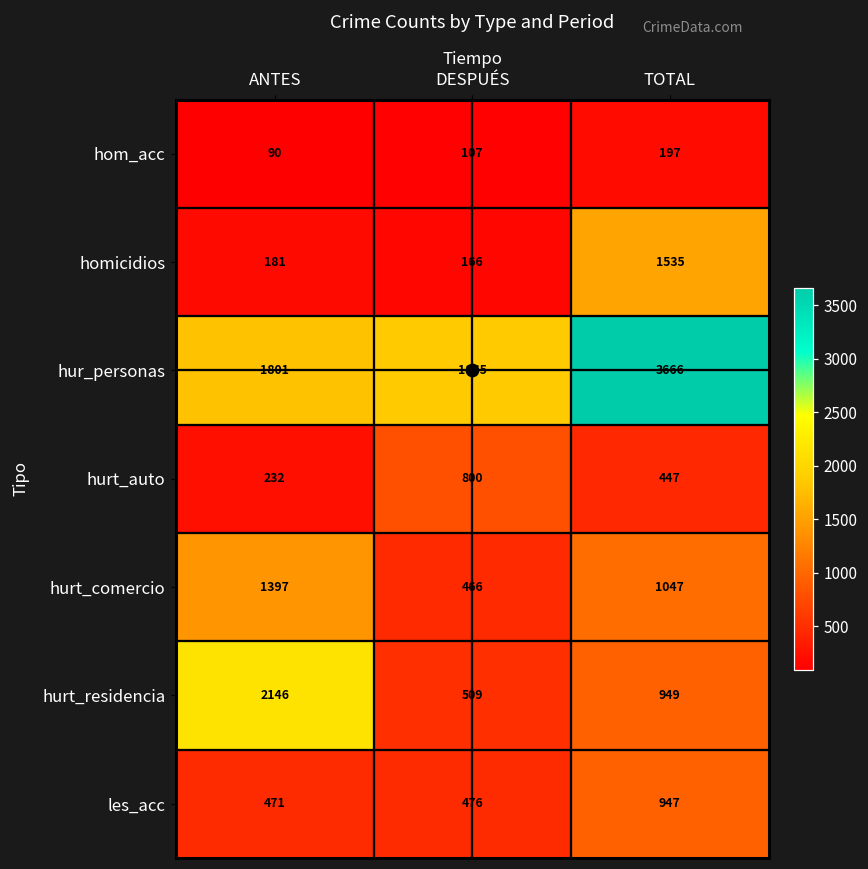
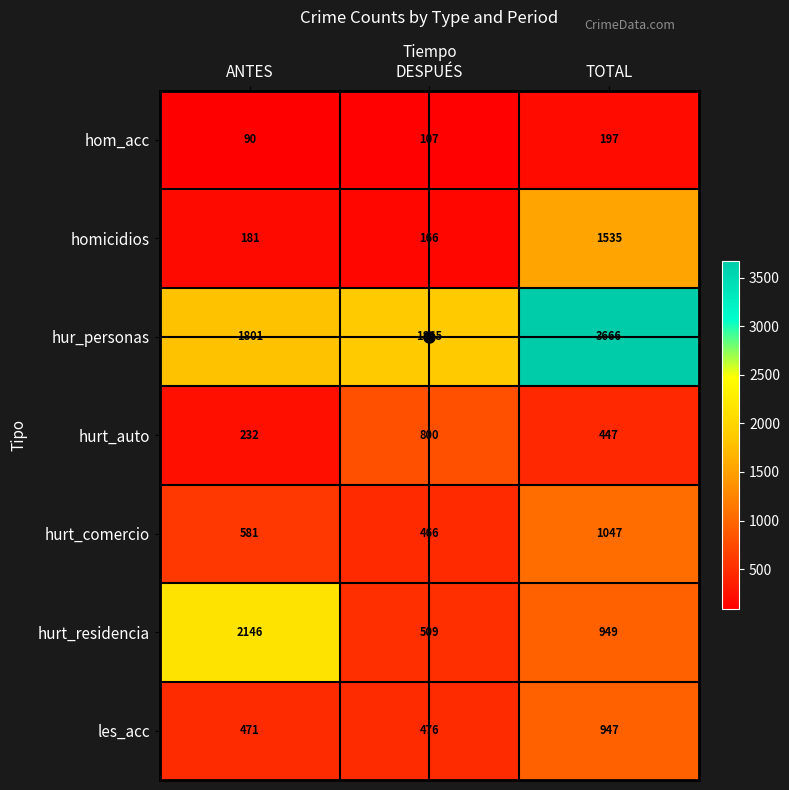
  {
    "hom_acc": {
      "ANTES": 90,
      "DESPUÉS": 107,
      "TOTAL": 197
    },
    "homicidios": {
      "ANTES": 181,
      "DESPUÉS": 166,
      "TOTAL": 1535
    },
    "hur_personas": {
      "ANTES": 1801,
      "TOTAL": 3666
    },
    "hurt_auto": {
      "ANTES": 232,
      "DESPUÉS": 800,
      "TOTAL": 447
    },
    "hurt_comercio": {
-     "ANTES": 1397,
+     "ANTES": 581,
      "DESPUÉS": 466,
      "TOTAL": 1047
    },
    "hurt_residencia": {
      "ANTES": 2146,
      "DESPUÉS": 509,
      "TOTAL": 949
    },
    "les_acc": {
      "ANTES": 471,
      "DESPUÉS": 476,
      "TOTAL": 947
    }
  }
